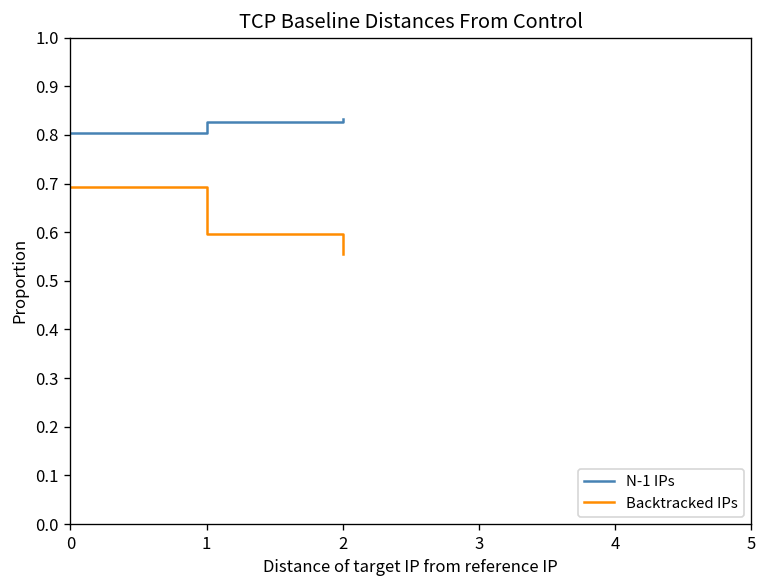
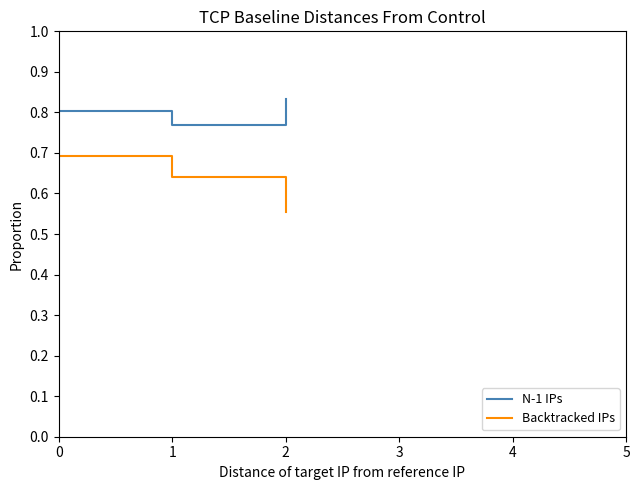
  {
    "N-1 IPs": {
      "0": 0.80,
-     "1": 0.83,
+     "1": 0.77,
      "2": 0.83
    },
    "Backtracked IPs": {
      "0": 0.69,
-     "1": 0.60,
+     "1": 0.64,
      "2": 0.55
    }
  }
